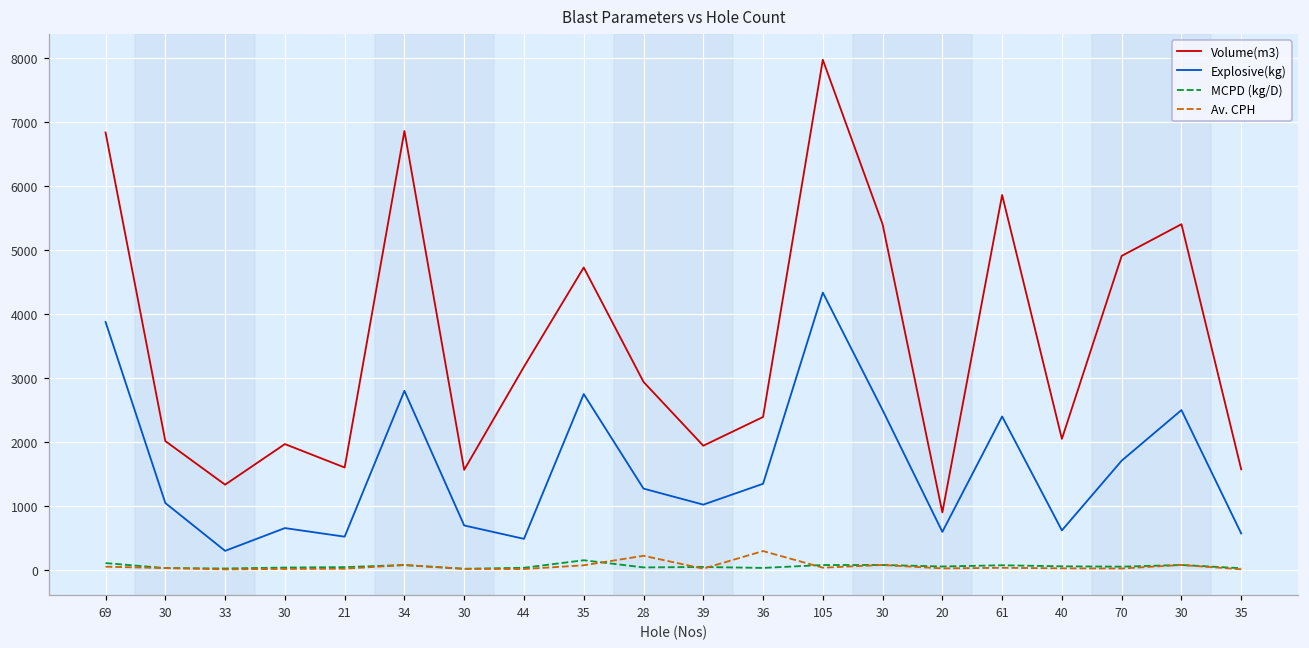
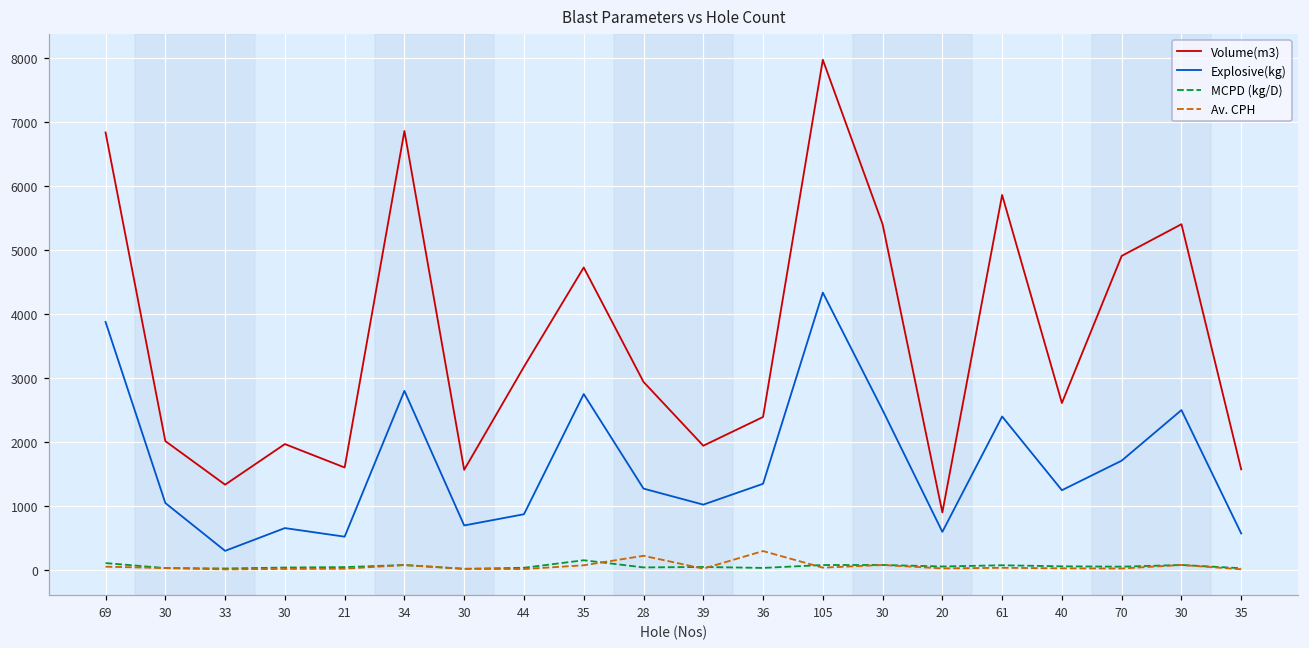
  {
    "Volume(m3)": {
      "69": 6800,
      "33": 1300,
      "21": 1600,
      "34": 6900,
      "44": 3200,
      "28": 2900,
      "39": 1900,
      "36": 2400,
      "105": 8000,
      "20": 900,
      "61": 5900,
-     "40": 2100,
+     "40": 2600,
      "70": 4900
    },
    "Explosive(kg)": {
      "69": 3900,
      "33": 300,
      "21": 500,
      "34": 2800,
-     "44": 500,
+     "44": 900,
      "28": 1300,
      "39": 1000,
      "36": 1400,
      "105": 4300,
      "20": 600,
      "61": 2400,
-     "40": 600,
+     "40": 1300,
      "70": 1700
    },
    "MCPD (kg/D)": {
      "69": 100,
      "28": 0,
      "36": 0
    },
    "Av. CPH": {
      "69": 100,
      "28": 200,
      "36": 300
    }
  }
